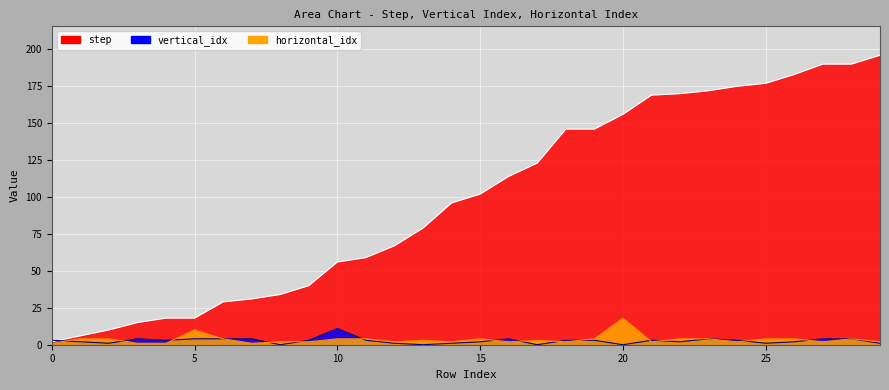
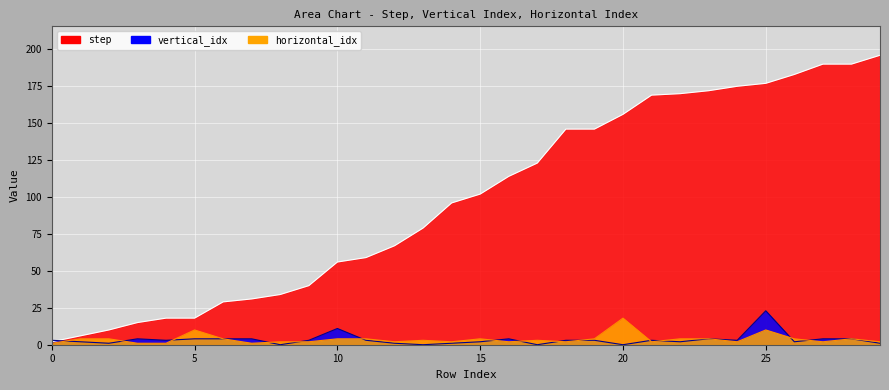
  {
    "step": {
      "5": 18,
      "10": 56,
      "15": 102,
      "20": 156,
      "25": 177
    },
    "vertical_idx": {
      "5": 4,
      "10": 11,
      "15": 2,
      "20": 0,
-     "25": 1
+     "25": 23
    },
    "horizontal_idx": {
      "5": 10,
      "10": 4,
      "15": 4,
      "20": 18,
-     "25": 4
+     "25": 10
    }
  }
